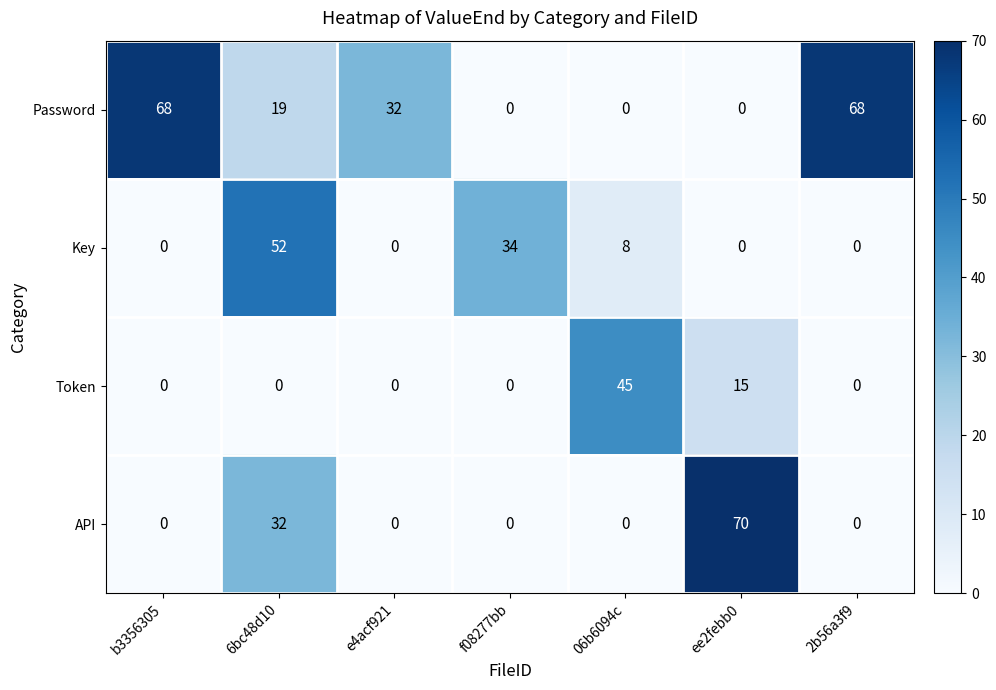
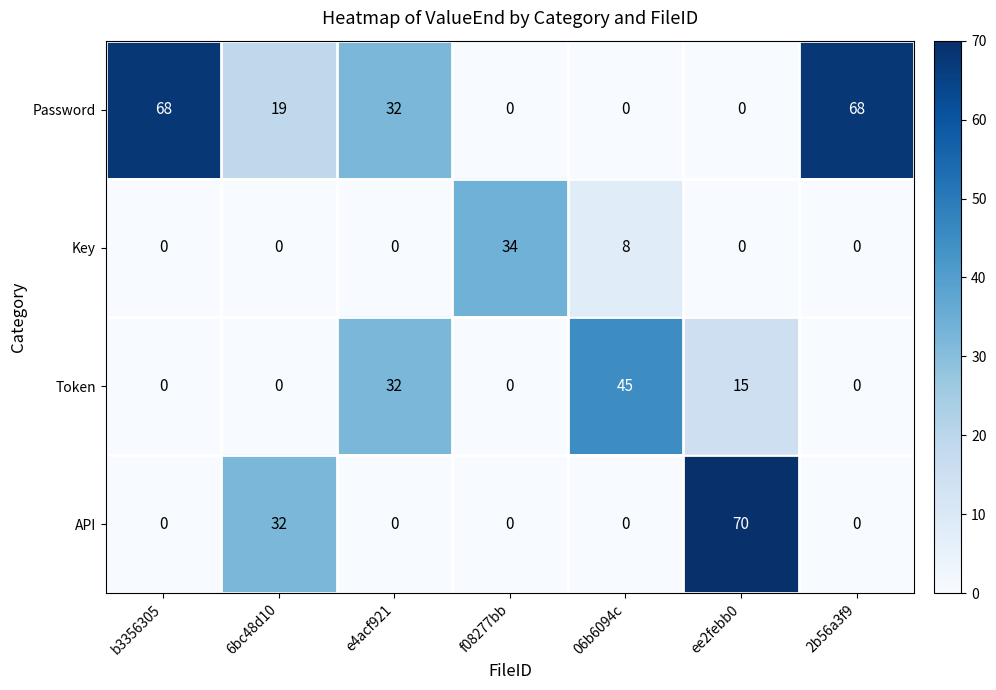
  {
    "Password": {
      "b3356305": 68,
      "6bc48d10": 19,
      "e4acf921": 32,
      "f08277bb": 0,
      "06b6094c": 0,
      "ee2febb0": 0,
      "2b56a3f9": 68
    },
    "Key": {
      "b3356305": 0,
-     "6bc48d10": 52,
+     "6bc48d10": 0,
      "e4acf921": 0,
      "f08277bb": 34,
      "06b6094c": 8,
      "ee2febb0": 0,
      "2b56a3f9": 0
    },
    "Token": {
      "b3356305": 0,
      "6bc48d10": 0,
-     "e4acf921": 0,
+     "e4acf921": 32,
      "f08277bb": 0,
      "06b6094c": 45,
      "ee2febb0": 15,
      "2b56a3f9": 0
    },
    "API": {
      "b3356305": 0,
      "6bc48d10": 32,
      "e4acf921": 0,
      "f08277bb": 0,
      "06b6094c": 0,
      "ee2febb0": 70,
      "2b56a3f9": 0
    }
  }
